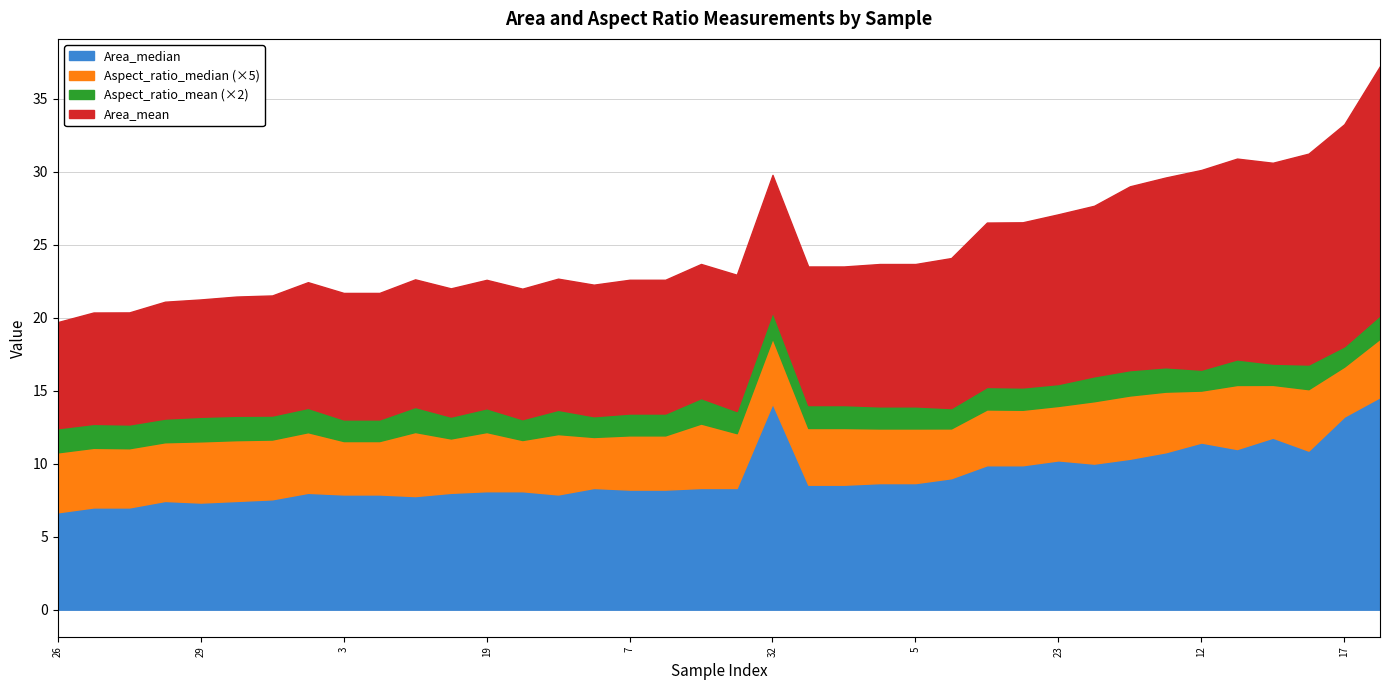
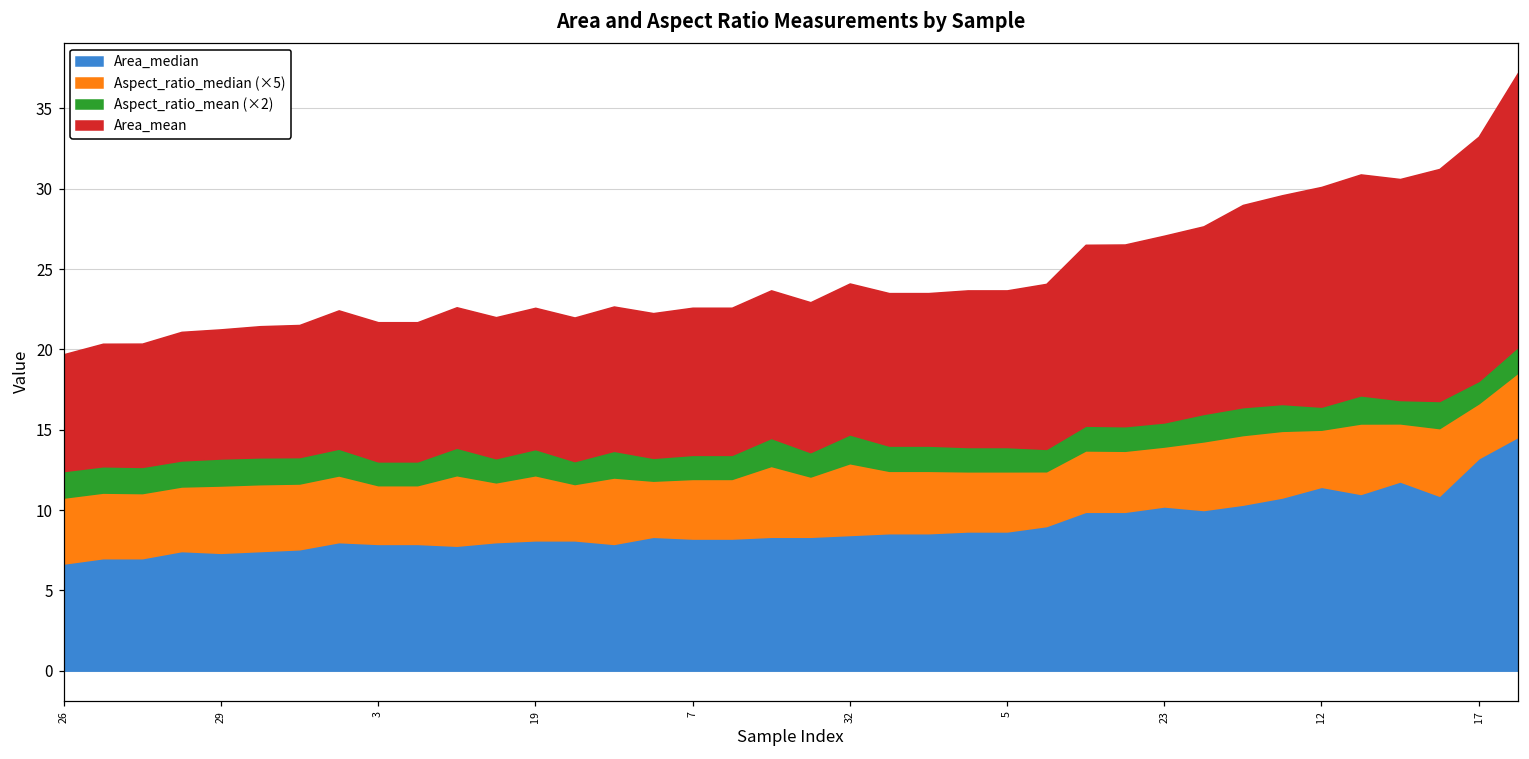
  {
    "Area_median": {
-     "32": 14.1
+     "32": 8.4
    },
    "Area_mean": {
      "32": 9.4,
      "12": 13.7
    }
  }
